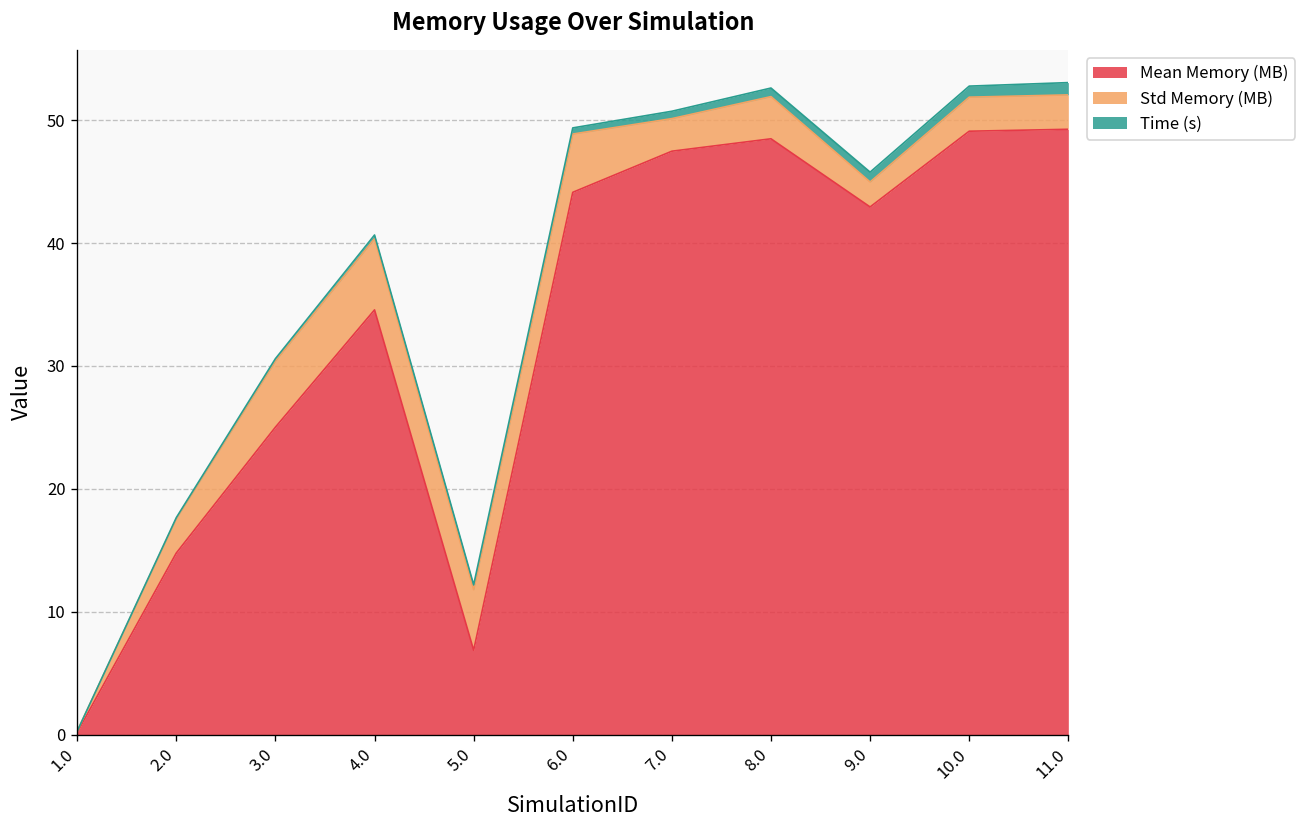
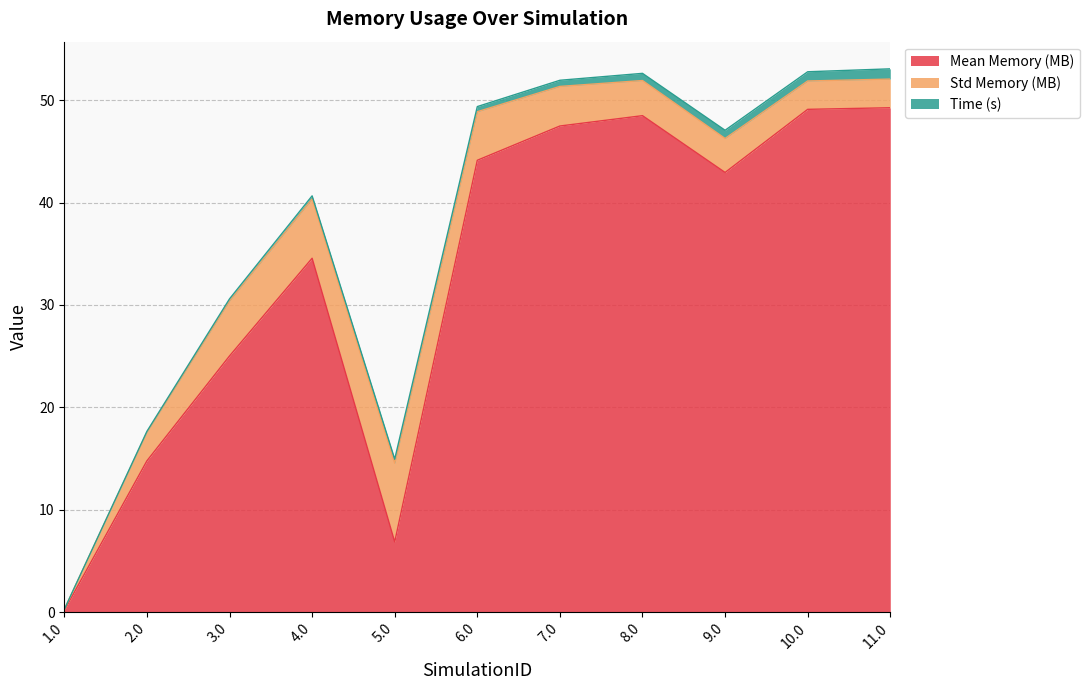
  {
    "Mean Memory (MB)": {
      "2.0": 14.8,
      "3.0": 25.0,
      "4.0": 34.6,
      "5.0": 6.9,
      "6.0": 44.1,
      "7.0": 47.5,
      "8.0": 48.5,
      "9.0": 42.9,
      "10.0": 49.1,
      "11.0": 49.3
    },
    "Std Memory (MB)": {
      "4.0": 5.8,
-     "5.0": 4.9,
+     "5.0": 7.7,
      "6.0": 4.7,
-     "7.0": 2.7,
+     "7.0": 3.9,
      "8.0": 3.4,
-     "9.0": 2.0,
+     "9.0": 3.3,
      "10.0": 2.8,
      "11.0": 2.8
    },
    "Time (s)": {
      "4.0": 0.3,
      "5.0": 0.4,
      "6.0": 0.5,
      "7.0": 0.6,
      "8.0": 0.7,
      "9.0": 0.8,
      "10.0": 0.9,
      "11.0": 1.0
    }
  }
